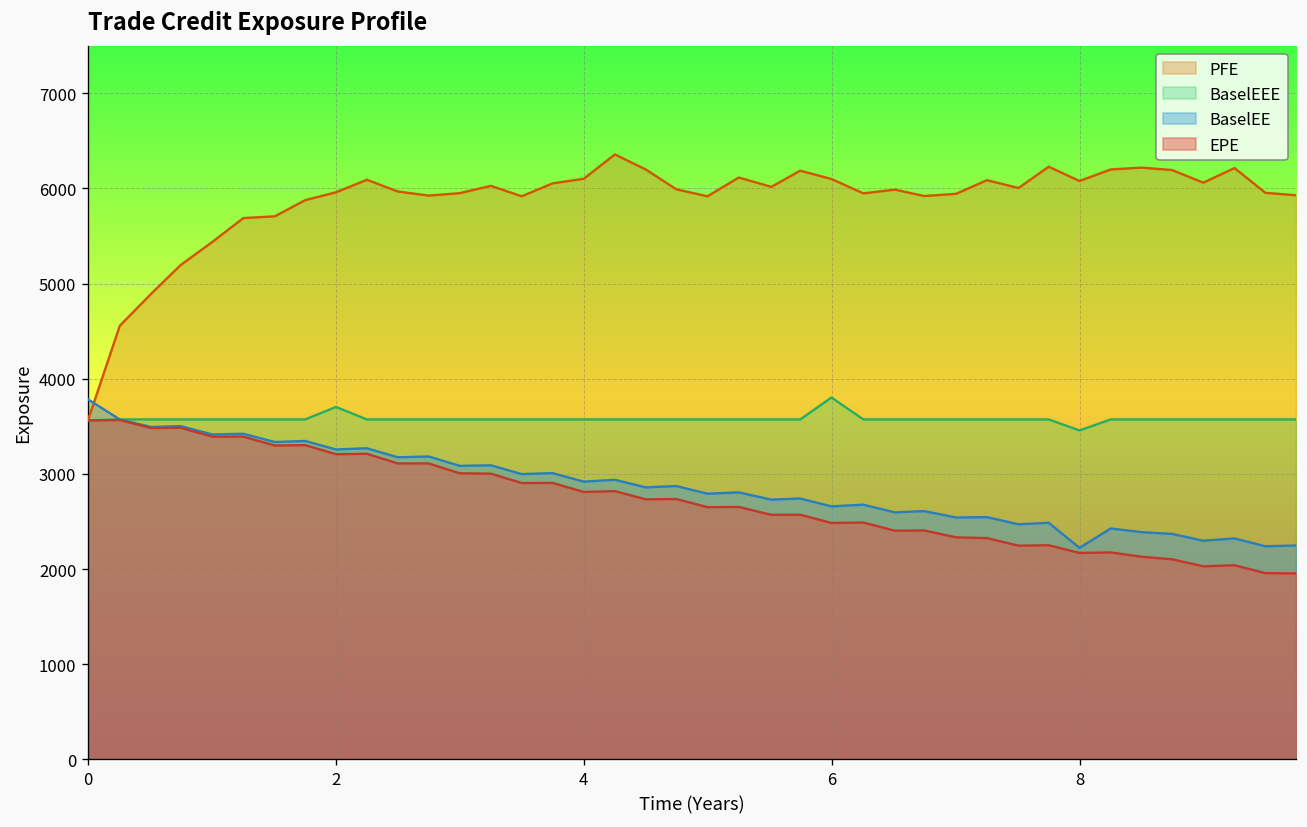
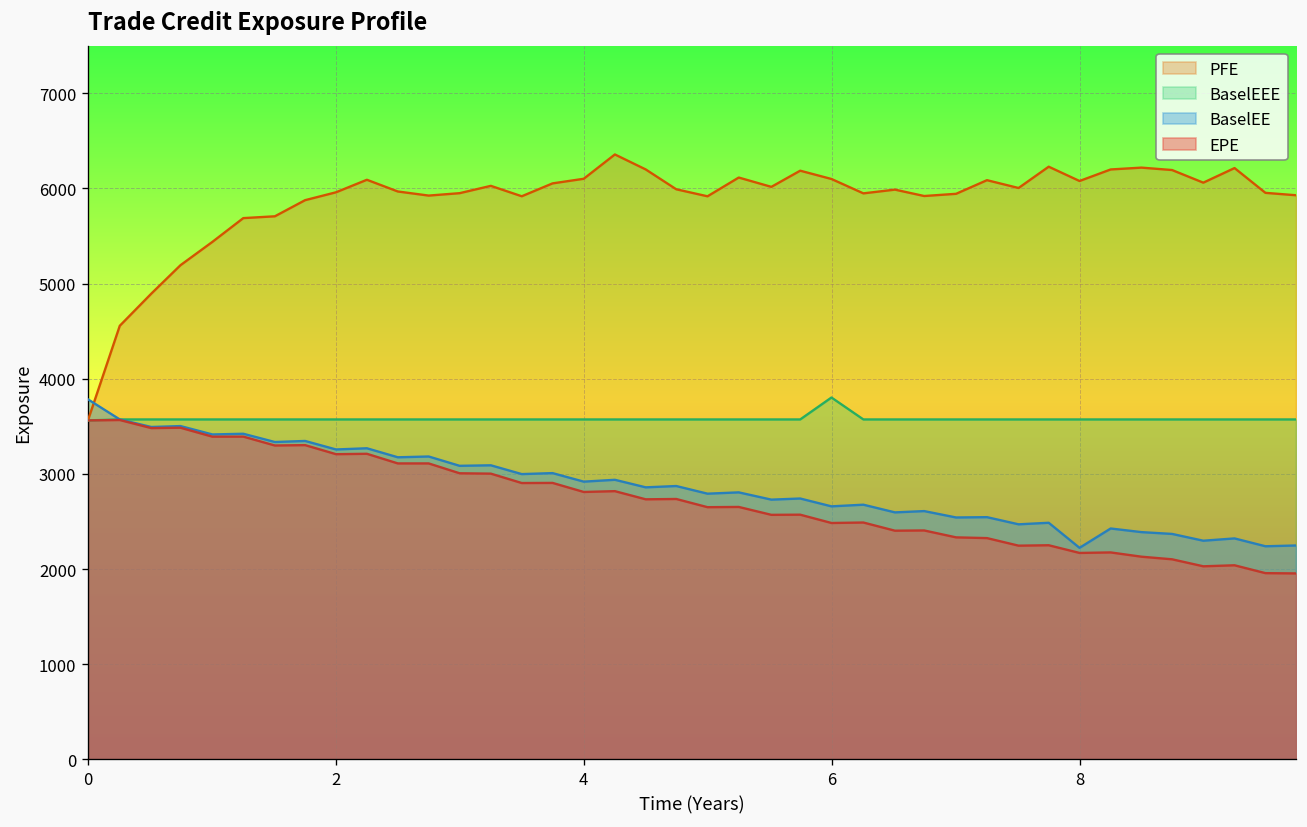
  {
    "BaselEEE": {
-     "2": 3700,
+     "2": 3600,
      "4": 3600,
      "6": 3800,
-     "8": 3500
+     "8": 3600
    },
    "BaselEE": {
      "0": 3800,
      "2": 3300,
      "4": 2900,
      "6": 2700,
      "8": 2200
    }
  }
